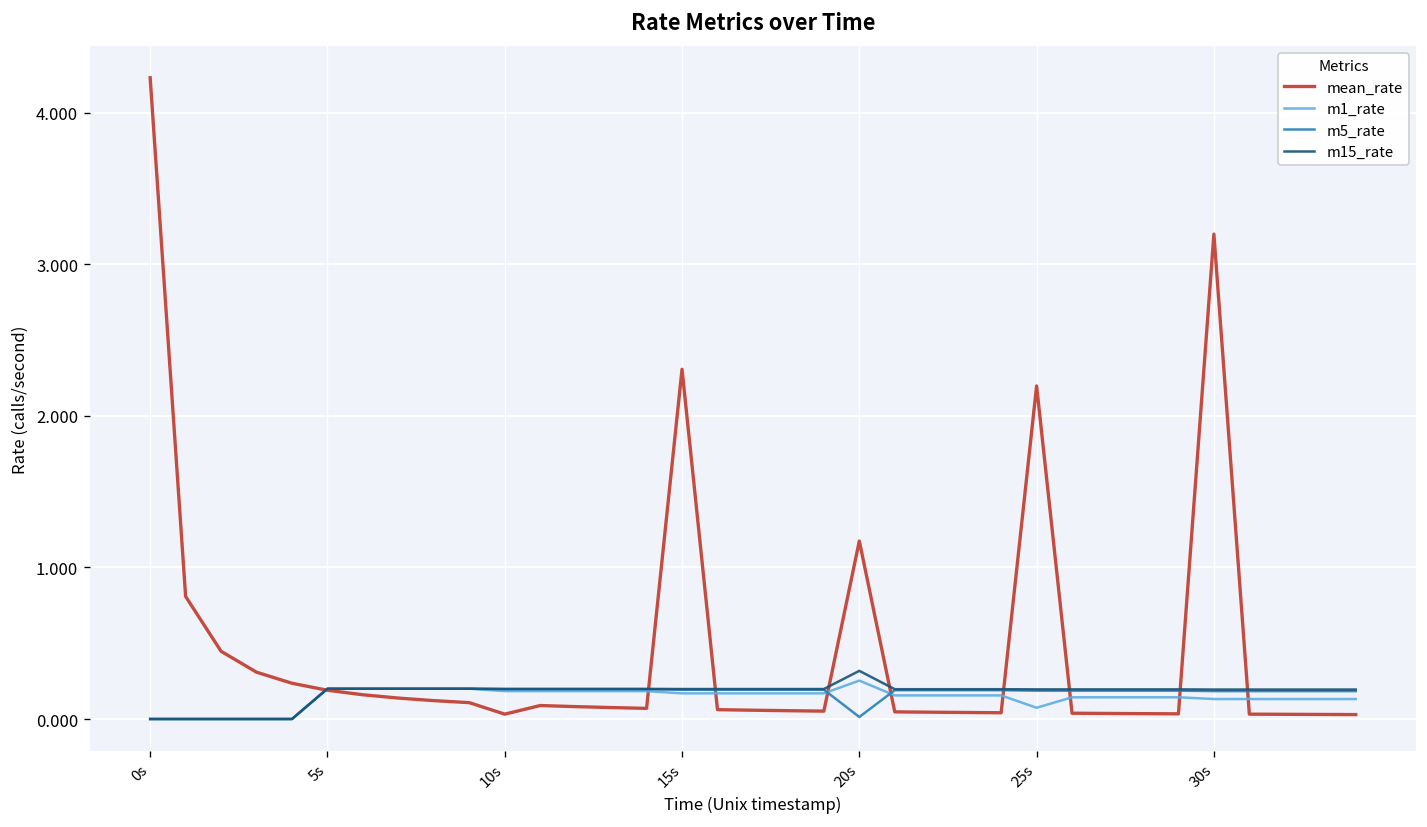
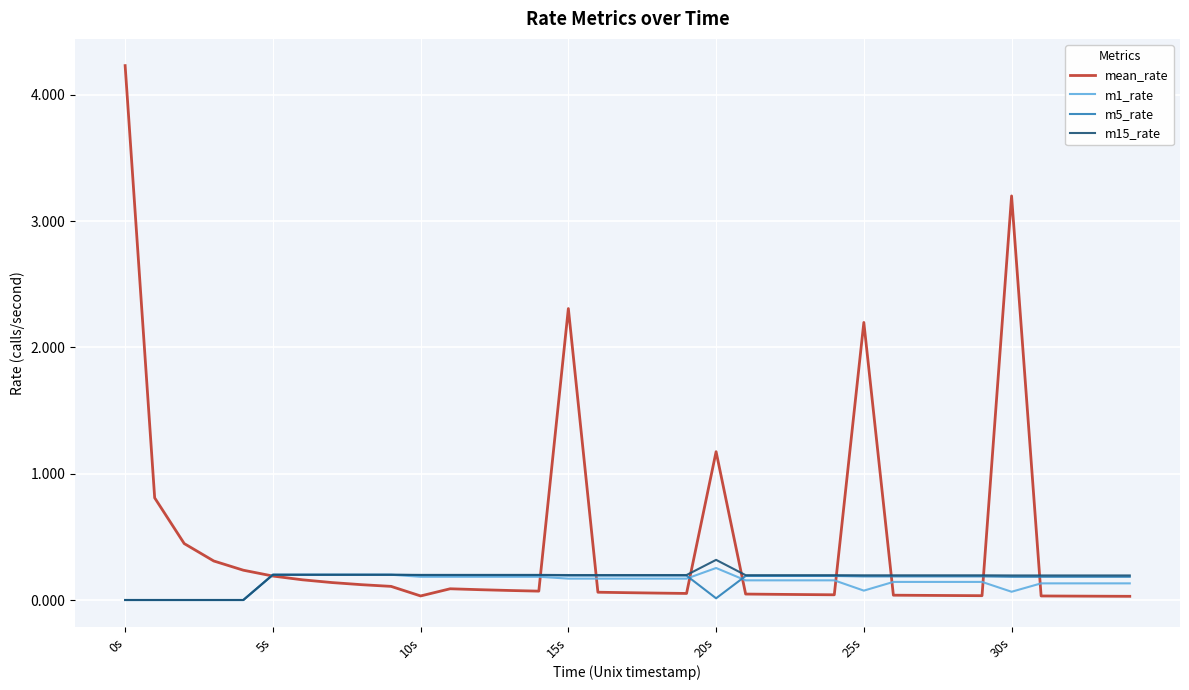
  {
    "mean_rate": {
      "0s": 4.23,
      "10s": 0.03,
      "15s": 2.31,
      "20s": 1.17,
      "25s": 2.20,
      "30s": 3.20
    },
    "m1_rate": {
      "15s": 0.17,
      "20s": 0.25,
      "25s": 0.07,
-     "30s": 0.13
+     "30s": 0.07
    },
    "m5_rate": {
      "20s": 0.01
    },
    "m15_rate": {
      "20s": 0.32
    }
  }
